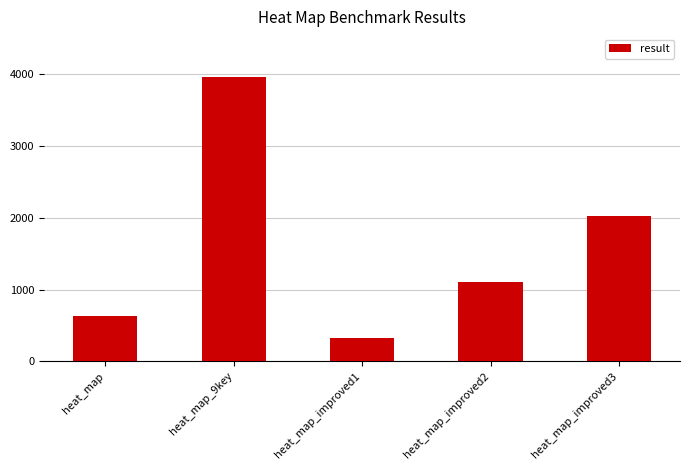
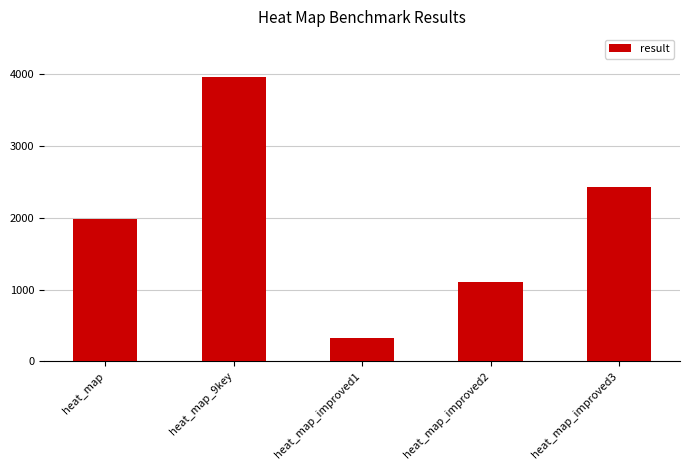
  {
-   "heat_map": 600,
+   "heat_map": 2000,
    "heat_map_9key": 4000,
    "heat_map_improved1": 300,
    "heat_map_improved2": 1100,
-   "heat_map_improved3": 2000
+   "heat_map_improved3": 2400
  }
